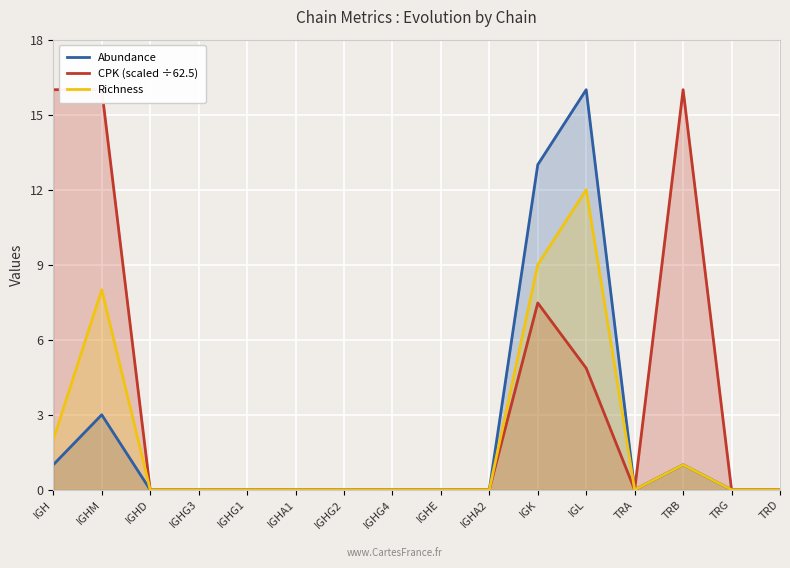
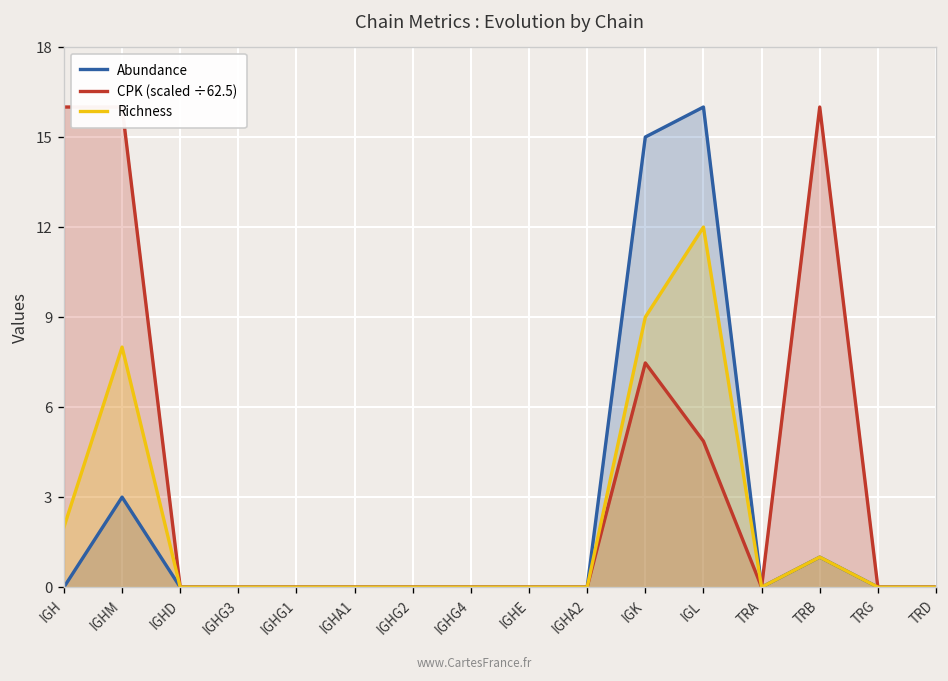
  {
    "Abundance": {
-     "IGH": 1,
+     "IGH": 0,
      "IGHM": 3,
-     "IGK": 13,
+     "IGK": 15,
      "IGL": 16
    },
    "CPK (scaled ÷62.5)": {
      "IGH": 16,
      "IGK": 7.5,
      "IGL": 4.9,
      "TRB": 16
    },
    "Richness": {
      "IGH": 2,
      "IGHM": 8,
      "IGK": 9,
      "IGL": 12
    }
  }
